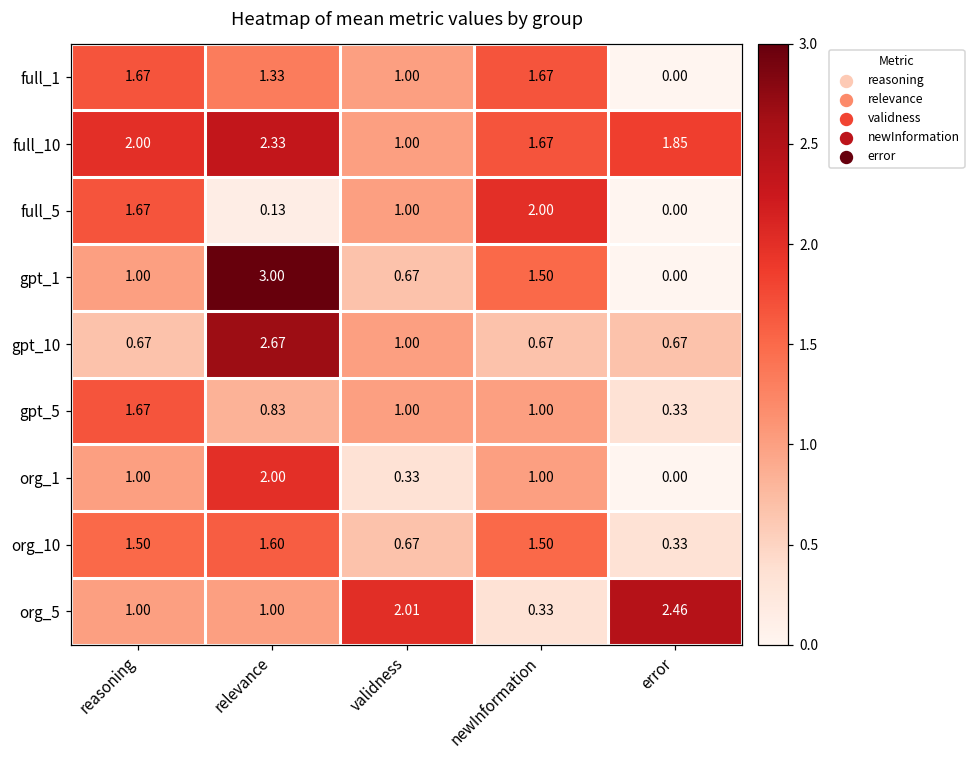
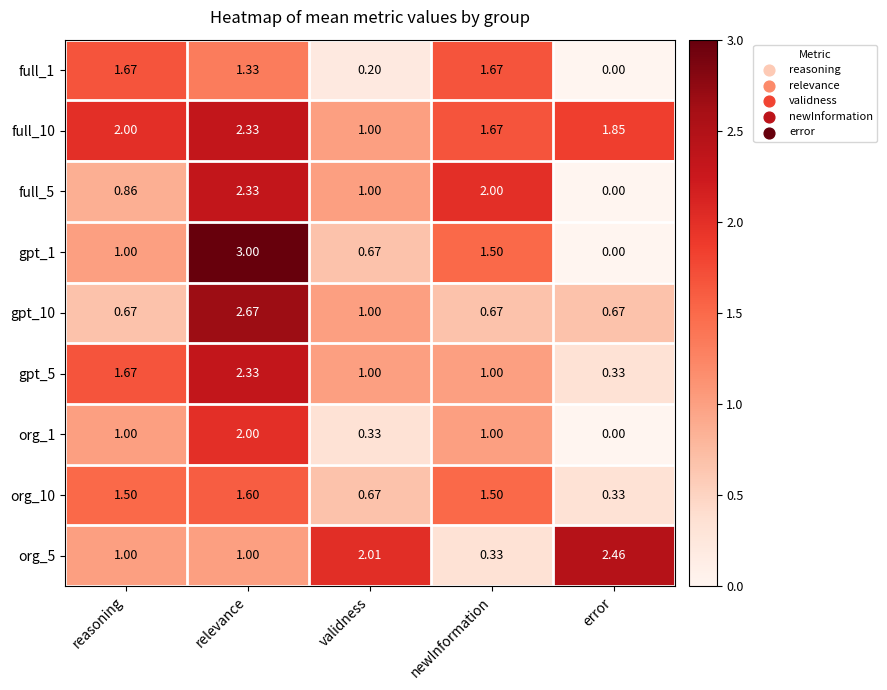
  {
    "full_1": {
      "reasoning": 1.67,
      "relevance": 1.33,
-     "validness": 1.00,
+     "validness": 0.20,
      "newInformation": 1.67,
      "error": 0.00
    },
    "full_10": {
      "reasoning": 2.00,
      "relevance": 2.33,
      "validness": 1.00,
      "newInformation": 1.67,
      "error": 1.85
    },
    "full_5": {
-     "reasoning": 1.67,
-     "relevance": 0.13,
+     "reasoning": 0.86,
+     "relevance": 2.33,
      "validness": 1.00,
      "newInformation": 2.00,
      "error": 0.00
    },
    "gpt_1": {
      "reasoning": 1.00,
      "relevance": 3.00,
      "validness": 0.67,
      "newInformation": 1.50,
      "error": 0.00
    },
    "gpt_10": {
      "reasoning": 0.67,
      "relevance": 2.67,
      "validness": 1.00,
      "newInformation": 0.67,
      "error": 0.67
    },
    "gpt_5": {
      "reasoning": 1.67,
-     "relevance": 0.83,
+     "relevance": 2.33,
      "validness": 1.00,
      "newInformation": 1.00,
      "error": 0.33
    },
    "org_1": {
      "reasoning": 1.00,
      "relevance": 2.00,
      "validness": 0.33,
      "newInformation": 1.00,
      "error": 0.00
    },
    "org_10": {
      "reasoning": 1.50,
      "relevance": 1.60,
      "validness": 0.67,
      "newInformation": 1.50,
      "error": 0.33
    },
    "org_5": {
      "reasoning": 1.00,
      "relevance": 1.00,
      "validness": 2.01,
      "newInformation": 0.33,
      "error": 2.46
    }
  }
